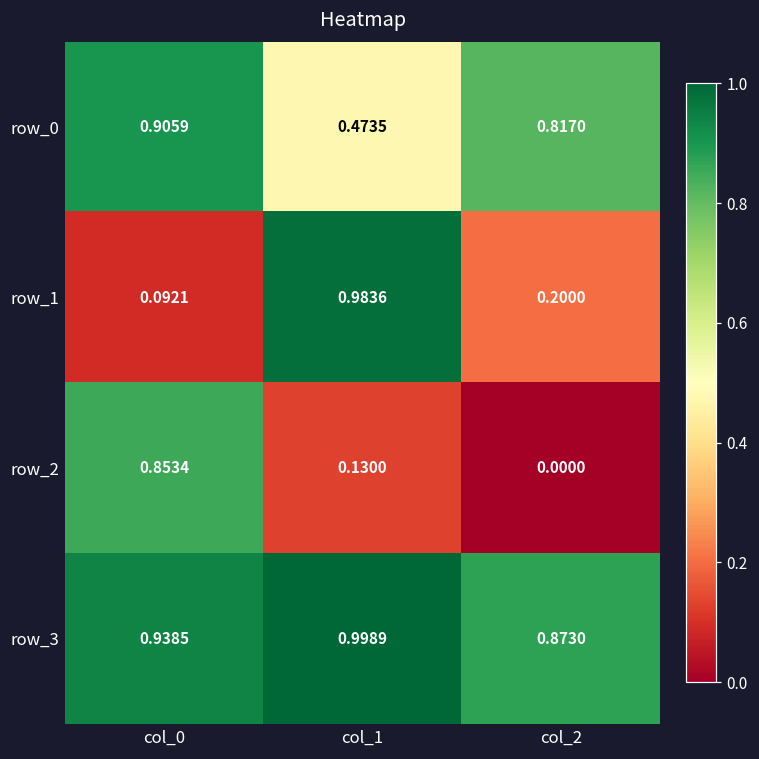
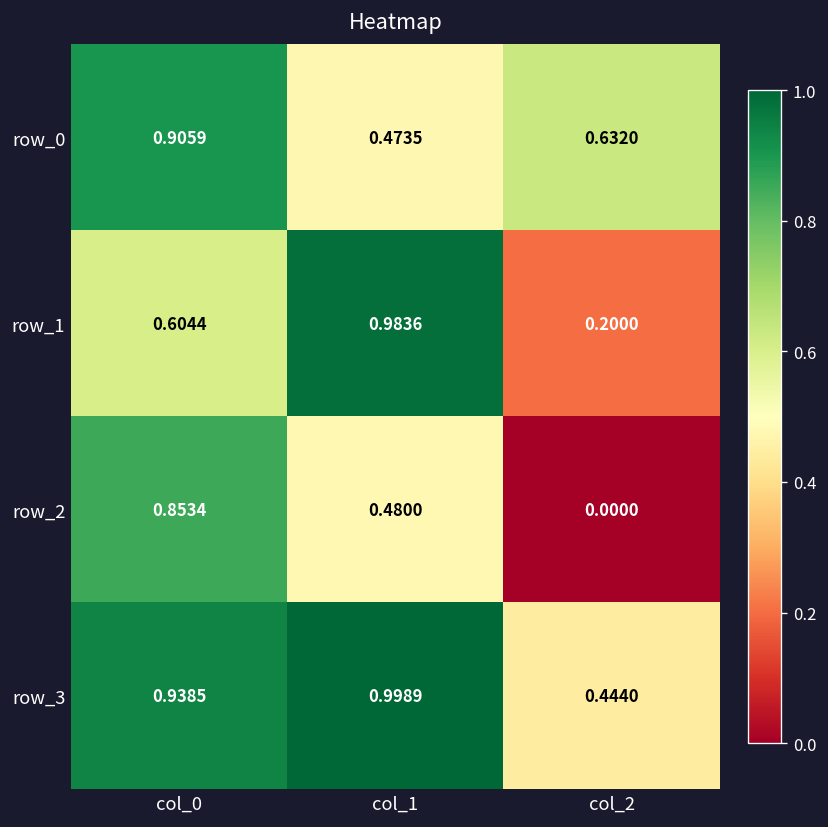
  {
    "row_0": {
      "col_0": 0.9059,
      "col_1": 0.4735,
-     "col_2": 0.8170
+     "col_2": 0.6320
    },
    "row_1": {
-     "col_0": 0.0921,
+     "col_0": 0.6044,
      "col_1": 0.9836,
      "col_2": 0.2000
    },
    "row_2": {
      "col_0": 0.8534,
-     "col_1": 0.1300,
+     "col_1": 0.4800,
      "col_2": 0.0000
    },
    "row_3": {
      "col_0": 0.9385,
      "col_1": 0.9989,
-     "col_2": 0.8730
+     "col_2": 0.4440
    }
  }
